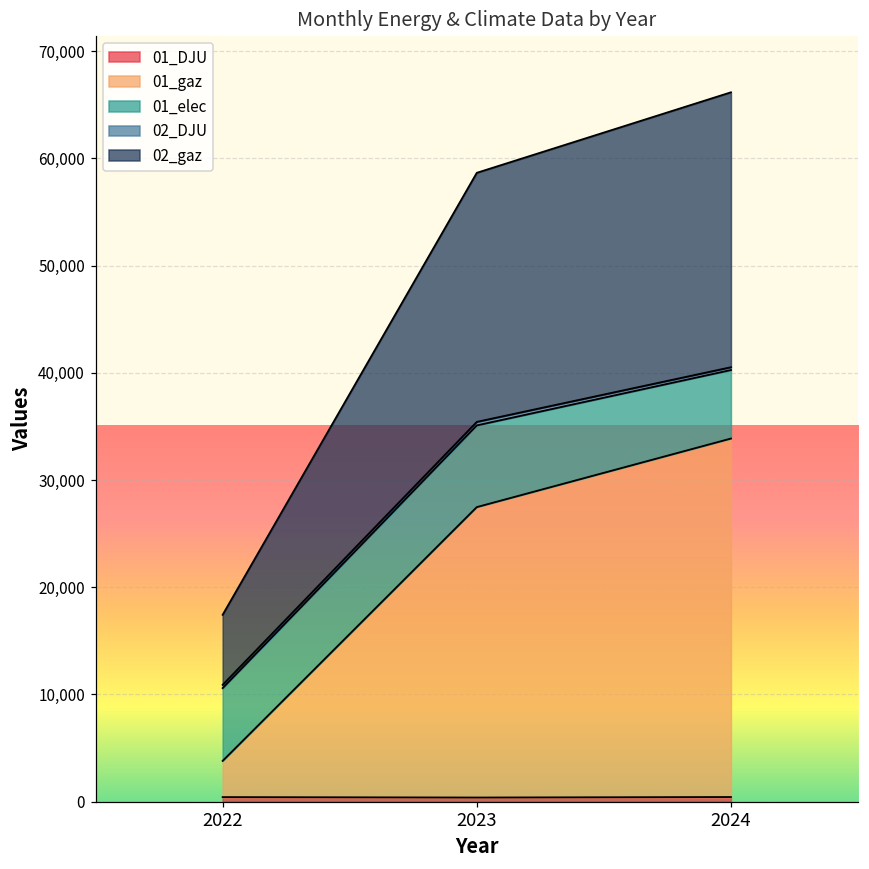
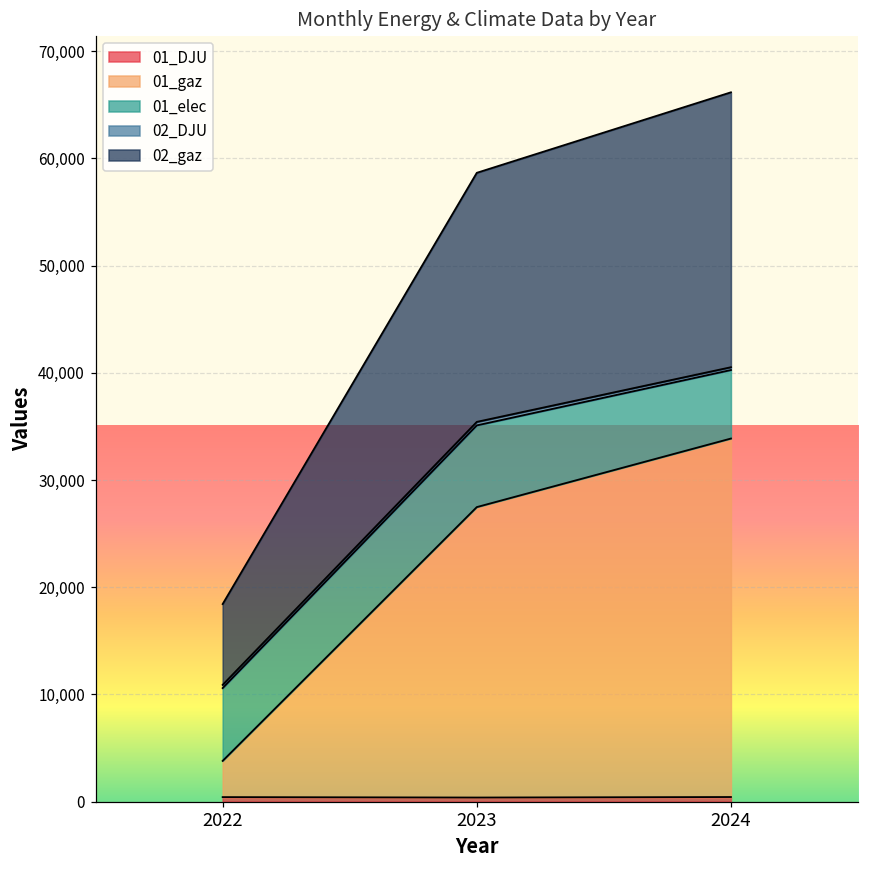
  {
    "01_DJU": {
      "2022": "0",
      "2023": "0",
      "2024": "0"
    },
    "01_gaz": {
      "2022": "3,000",
      "2023": "27,000",
      "2024": "33,000"
    },
    "02_gaz": {
-     "2022": "7,000",
+     "2022": "8,000",
      "2023": "23,000",
      "2024": "26,000"
    }
  }
